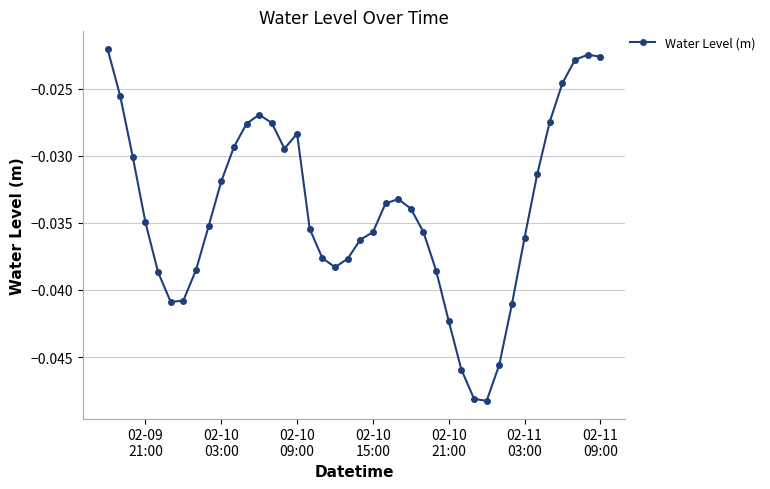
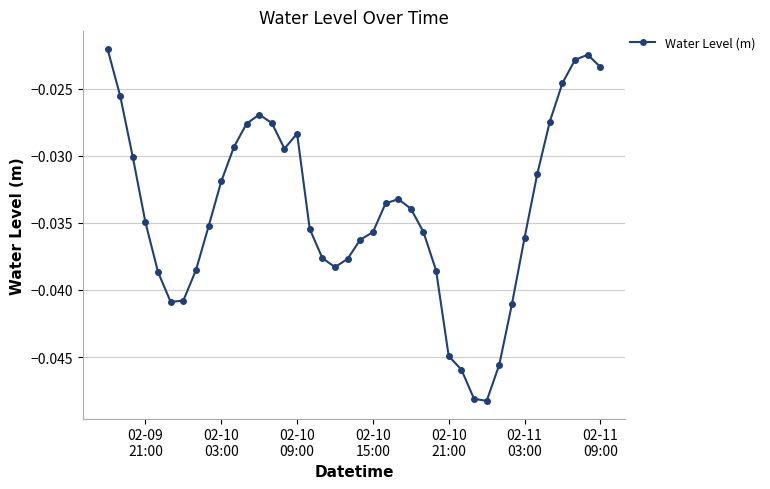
  {
    "02-09 21:00": -0.0350,
    "02-10 03:00": -0.0319,
    "02-10 09:00": -0.0284,
    "02-10 15:00": -0.0357,
-   "02-10 21:00": -0.0423,
+   "02-10 21:00": -0.0449,
    "02-11 03:00": -0.0361,
-   "02-11 09:00": -0.0226
+   "02-11 09:00": -0.0234
  }
